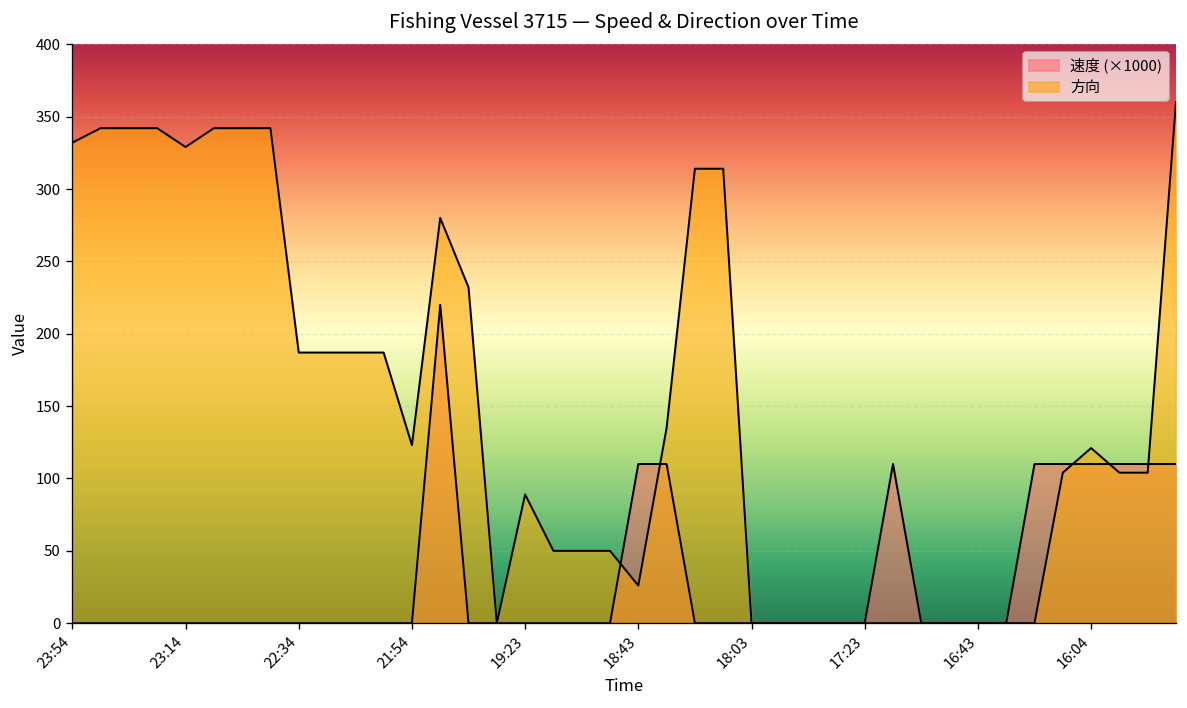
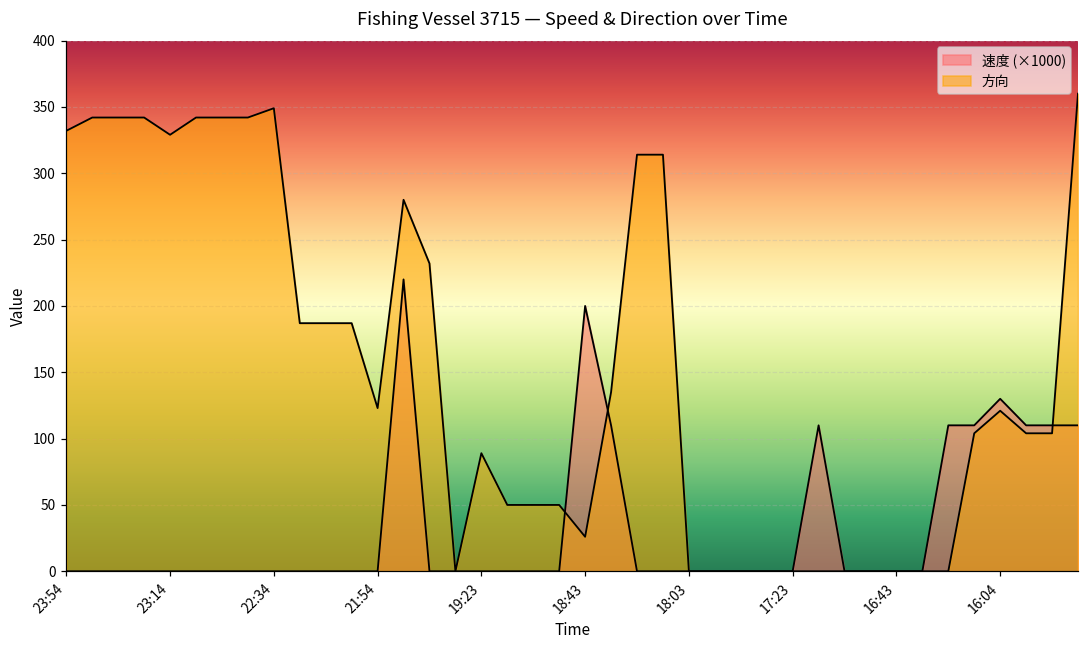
  {
    "速度 (×1000)": {
      "23:54": 0,
      "23:14": 0,
      "22:34": 0,
      "21:54": 0,
      "19:23": 0,
-     "18:43": 110,
-     "16:04": 110
+     "18:43": 200,
+     "16:04": 130
    },
    "方向": {
      "23:54": 332,
      "23:14": 329,
-     "22:34": 187,
+     "22:34": 349,
      "21:54": 123,
      "19:23": 89,
      "18:43": 26,
      "16:04": 121
    }
  }
